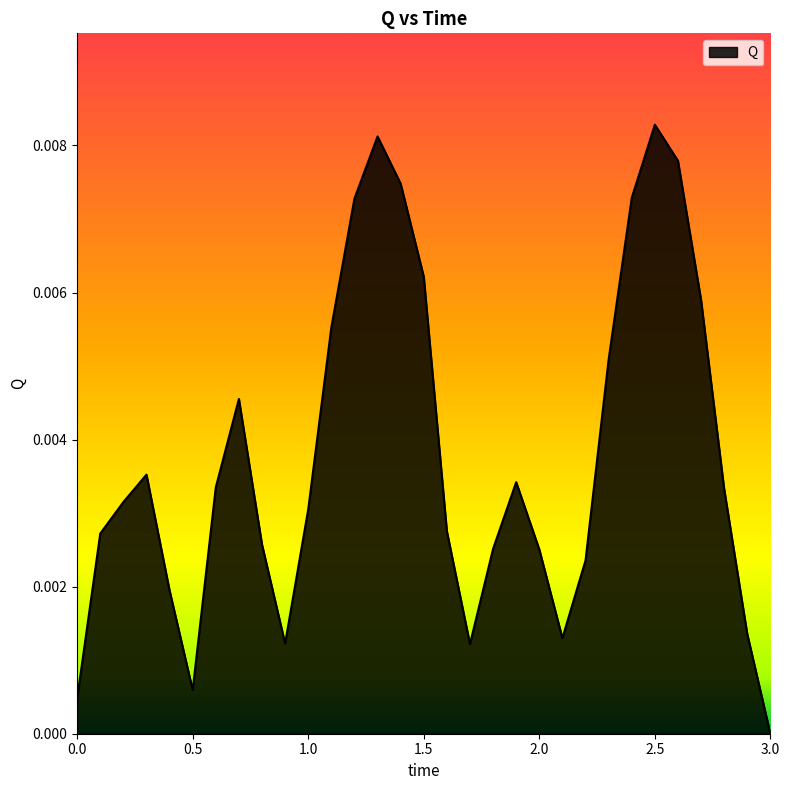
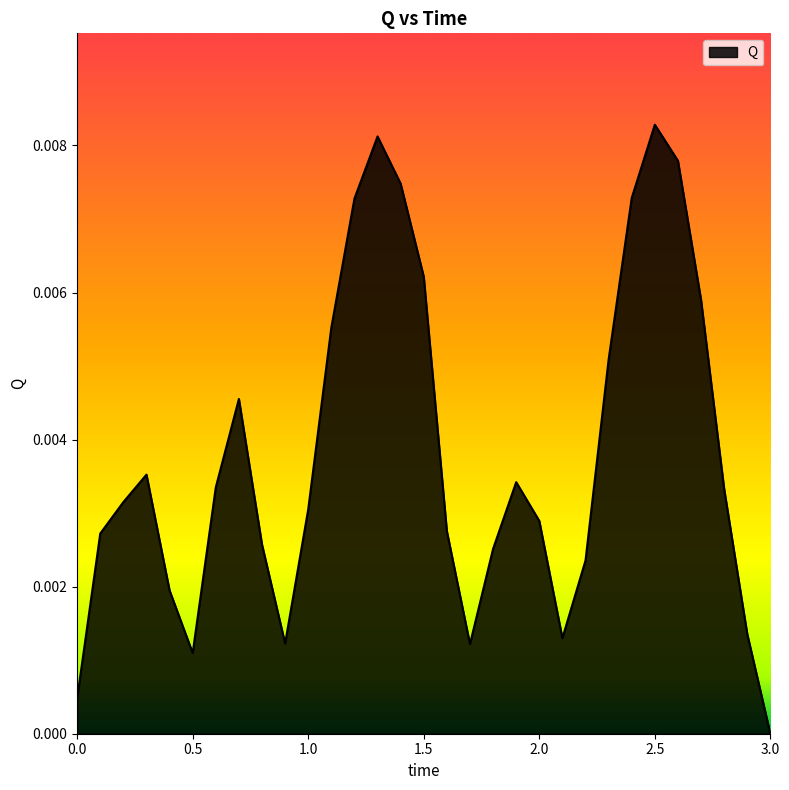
  {
    "0.0": 0.0005,
-   "0.5": 0.0006,
+   "0.5": 0.0011,
    "1.0": 0.0031,
    "1.5": 0.0062,
-   "2.0": 0.0025,
+   "2.0": 0.0029,
    "2.5": 0.0083,
    "3.0": 0.0000
  }
